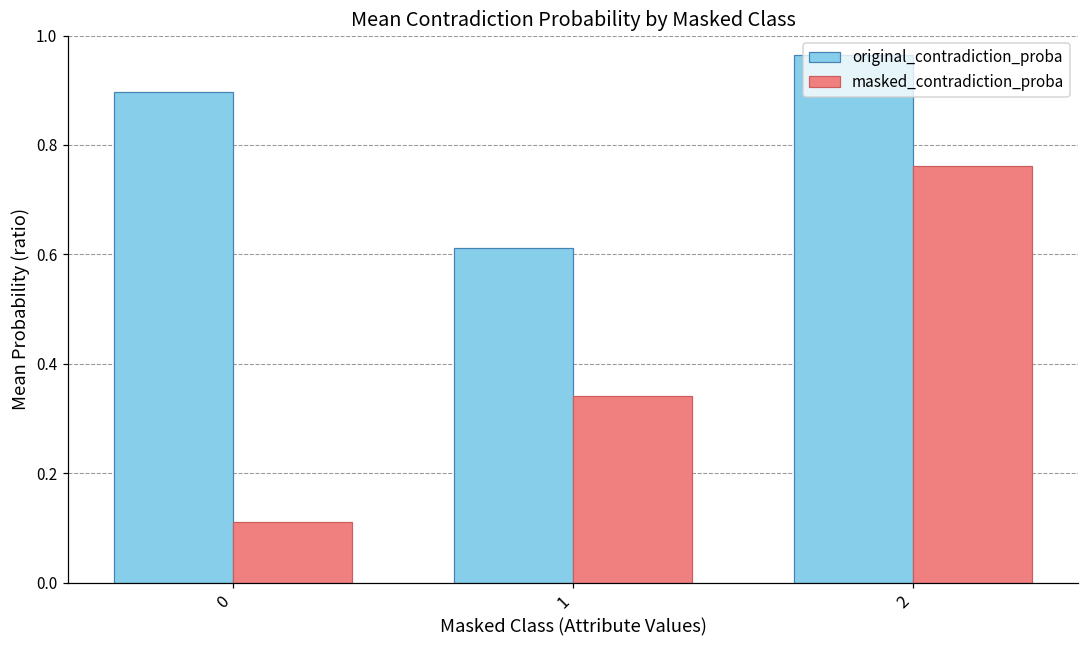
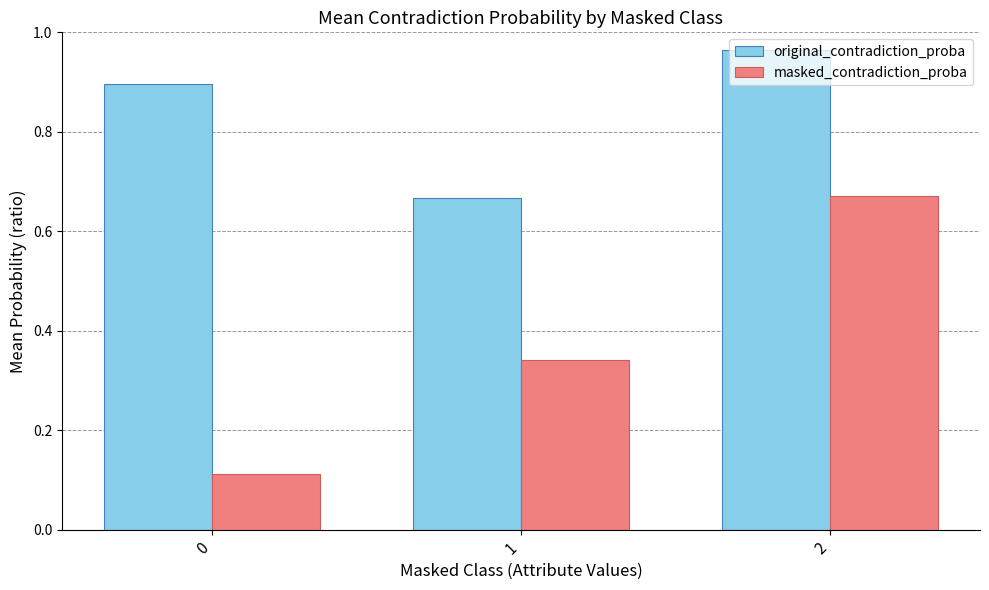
  {
    "original_contradiction_proba": {
      "0": 0.90,
-     "1": 0.61
+     "1": 0.67
    },
    "masked_contradiction_proba": {
      "0": 0.11,
      "1": 0.34,
-     "2": 0.76
+     "2": 0.67
    }
  }
